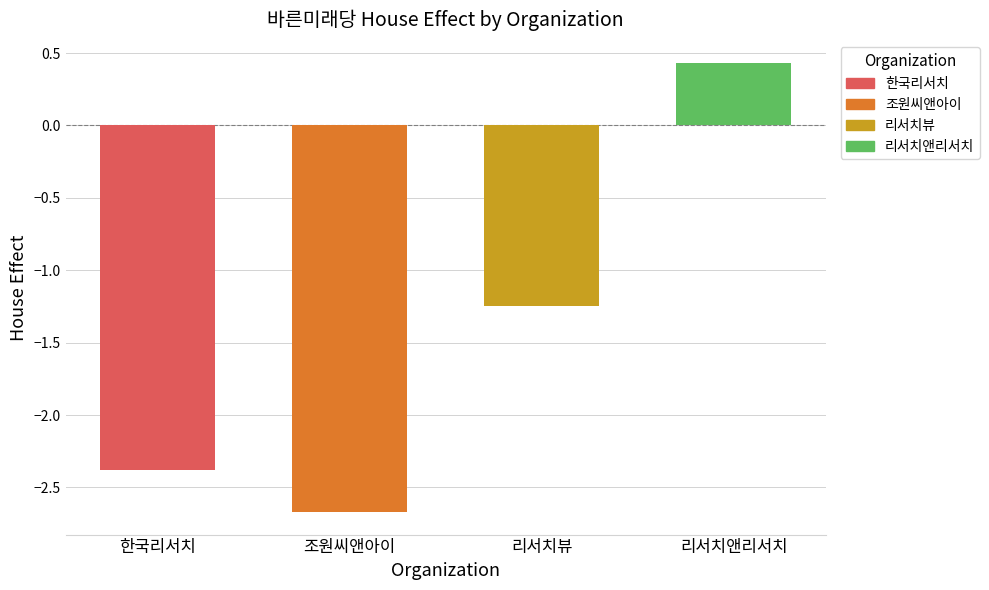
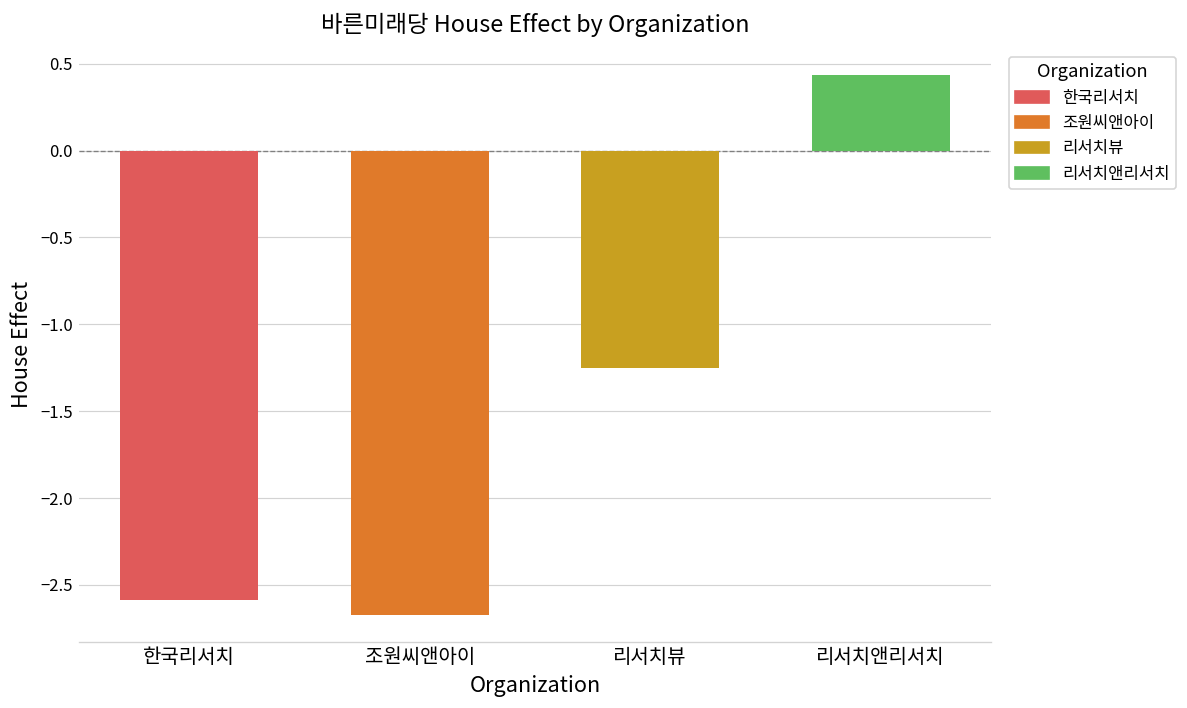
  {
-   "한국리서치": -2.38,
+   "한국리서치": -2.58,
    "조원씨앤아이": -2.67,
    "리서치뷰": -1.25,
    "리서치앤리서치": 0.43
  }
